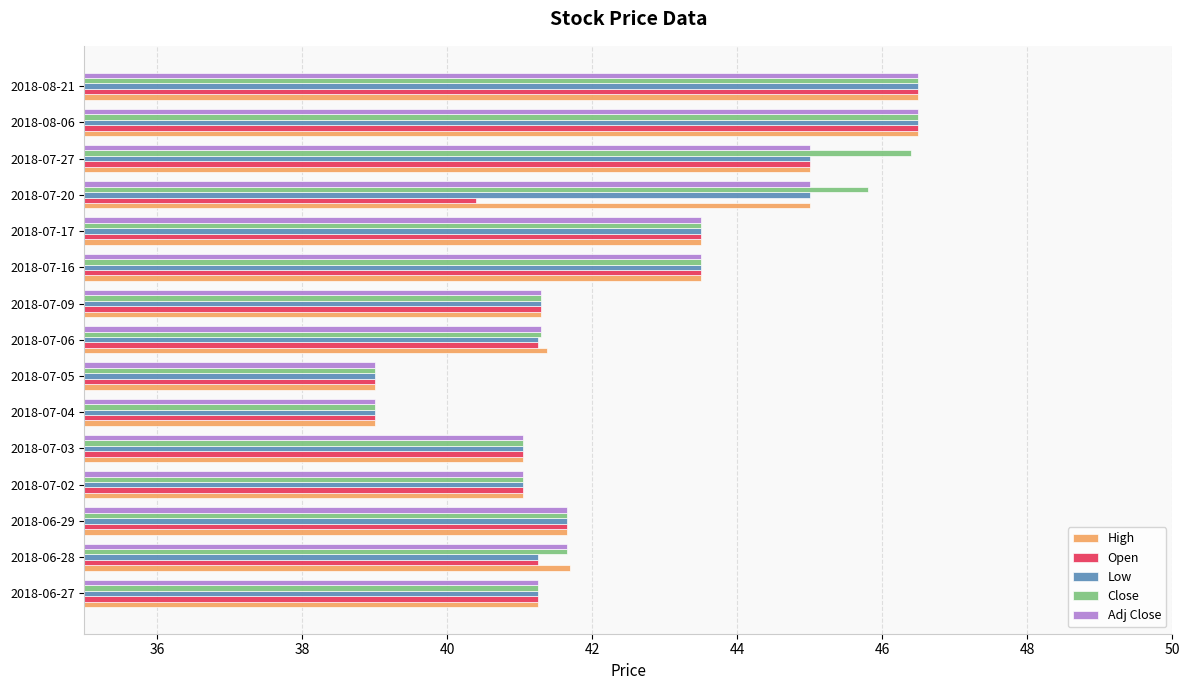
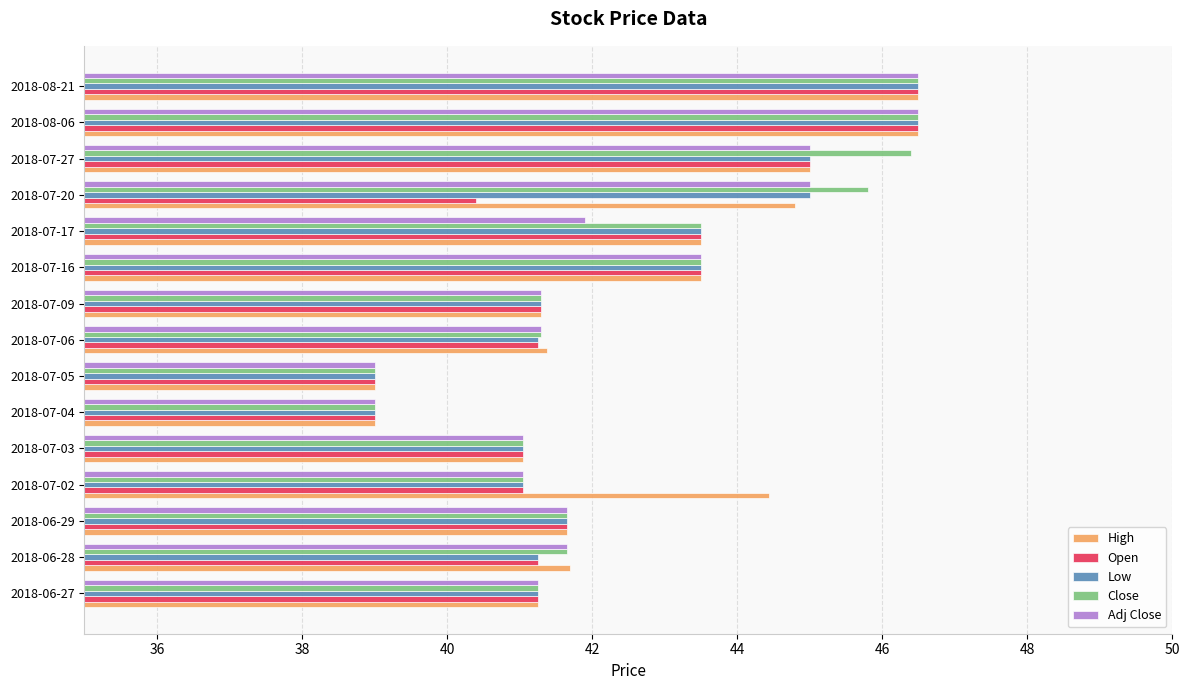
  {
    "High": {
      "2018-08-21": 46.5,
      "2018-08-06": 46.5,
      "2018-07-27": 45.0,
-     "2018-07-20": 45.0,
+     "2018-07-20": 44.8,
      "2018-07-17": 43.5,
      "2018-07-16": 43.5,
      "2018-07-09": 41.3,
      "2018-07-06": 41.4,
      "2018-07-05": 39.0,
      "2018-07-04": 39.0,
      "2018-07-03": 41.1,
-     "2018-07-02": 41.1,
+     "2018-07-02": 44.4,
      "2018-06-29": 41.7,
      "2018-06-28": 41.7,
      "2018-06-27": 41.3
    },
    "Open": {
      "2018-08-21": 46.5,
      "2018-08-06": 46.5,
      "2018-07-27": 45.0,
      "2018-07-20": 40.4,
      "2018-07-17": 43.5,
      "2018-07-16": 43.5,
      "2018-07-09": 41.3,
      "2018-07-06": 41.3,
      "2018-07-05": 39.0,
      "2018-07-04": 39.0,
      "2018-07-03": 41.1,
      "2018-07-02": 41.1,
      "2018-06-29": 41.7,
      "2018-06-28": 41.3,
      "2018-06-27": 41.3
    },
    "Low": {
      "2018-08-21": 46.5,
      "2018-08-06": 46.5,
      "2018-07-27": 45.0,
      "2018-07-20": 45.0,
      "2018-07-17": 43.5,
      "2018-07-16": 43.5,
      "2018-07-09": 41.3,
      "2018-07-06": 41.3,
      "2018-07-05": 39.0,
      "2018-07-04": 39.0,
      "2018-07-03": 41.1,
      "2018-07-02": 41.1,
      "2018-06-29": 41.7,
      "2018-06-28": 41.3,
      "2018-06-27": 41.3
    },
    "Close": {
      "2018-08-21": 46.5,
      "2018-08-06": 46.5,
      "2018-07-27": 46.4,
      "2018-07-20": 45.8,
      "2018-07-17": 43.5,
      "2018-07-16": 43.5,
      "2018-07-09": 41.3,
      "2018-07-06": 41.3,
      "2018-07-05": 39.0,
      "2018-07-04": 39.0,
      "2018-07-03": 41.1,
      "2018-07-02": 41.1,
      "2018-06-29": 41.7,
      "2018-06-28": 41.7,
      "2018-06-27": 41.3
    },
    "Adj Close": {
      "2018-08-21": 46.5,
      "2018-08-06": 46.5,
      "2018-07-27": 45.0,
      "2018-07-20": 45.0,
-     "2018-07-17": 43.5,
+     "2018-07-17": 41.9,
      "2018-07-16": 43.5,
      "2018-07-09": 41.3,
      "2018-07-06": 41.3,
      "2018-07-05": 39.0,
      "2018-07-04": 39.0,
      "2018-07-03": 41.1,
      "2018-07-02": 41.1,
      "2018-06-29": 41.7,
      "2018-06-28": 41.7,
      "2018-06-27": 41.3
    }
  }
